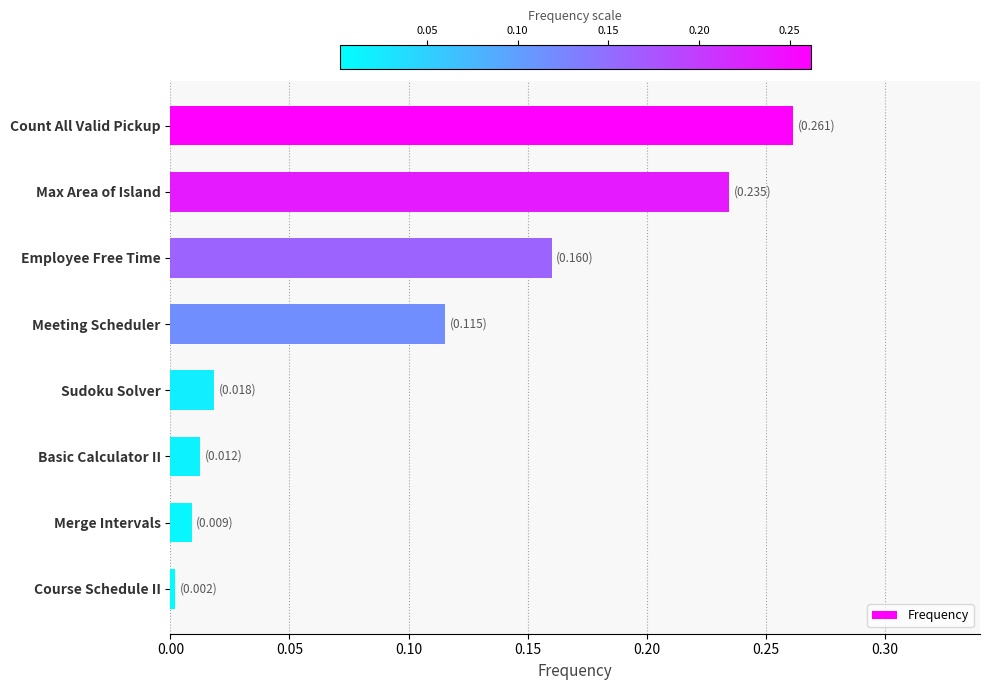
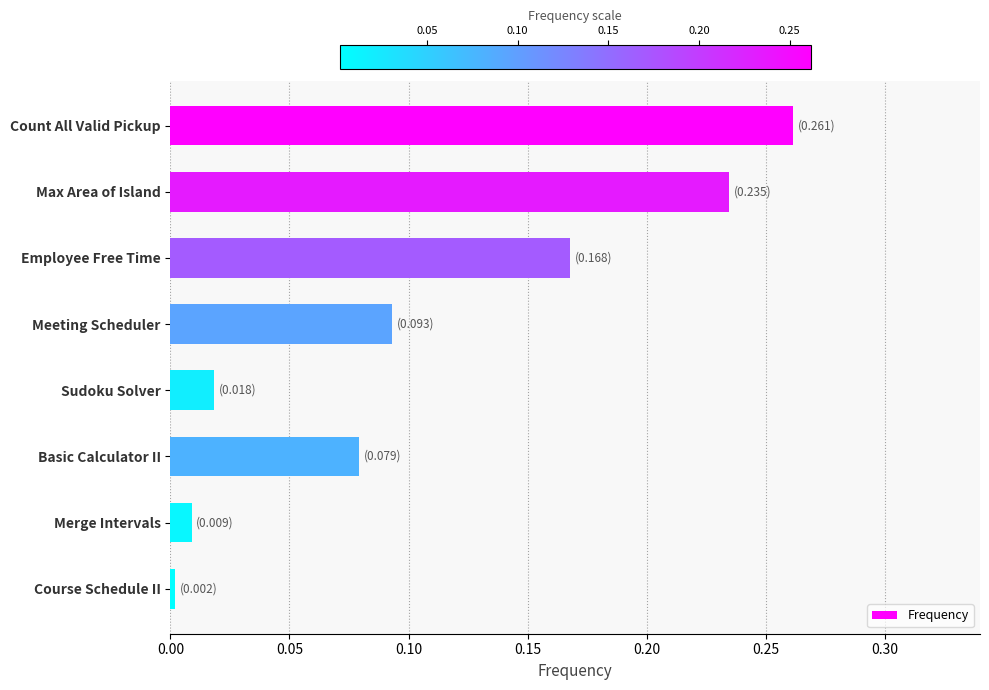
  {
    "Count All Valid Pickup": "(0.261)",
    "Max Area of Island": "(0.235)",
-   "Employee Free Time": "(0.160)",
-   "Meeting Scheduler": "(0.115)",
+   "Employee Free Time": "(0.168)",
+   "Meeting Scheduler": "(0.093)",
    "Sudoku Solver": "(0.018)",
-   "Basic Calculator II": "(0.012)",
+   "Basic Calculator II": "(0.079)",
    "Merge Intervals": "(0.009)",
    "Course Schedule II": "(0.002)"
  }
